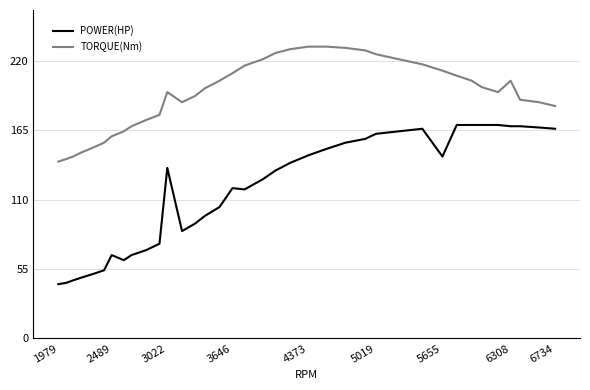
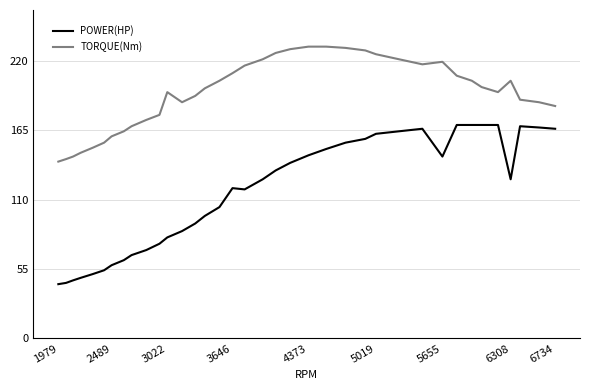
  {
    "POWER(HP)": {
      "1979": 43,
-     "2489": 66,
-     "3022": 135,
+     "2489": 58,
+     "3022": 80,
      "3646": 119,
      "4373": 145,
      "5019": 162,
      "5655": 144,
-     "6308": 168,
+     "6308": 126,
      "6734": 166
    },
    "TORQUE(Nm)": {
      "1979": 140,
      "2489": 160,
      "3022": 195,
      "3646": 210,
      "4373": 231,
      "5019": 225,
-     "5655": 212,
+     "5655": 219,
      "6308": 204,
      "6734": 184
    }
  }
